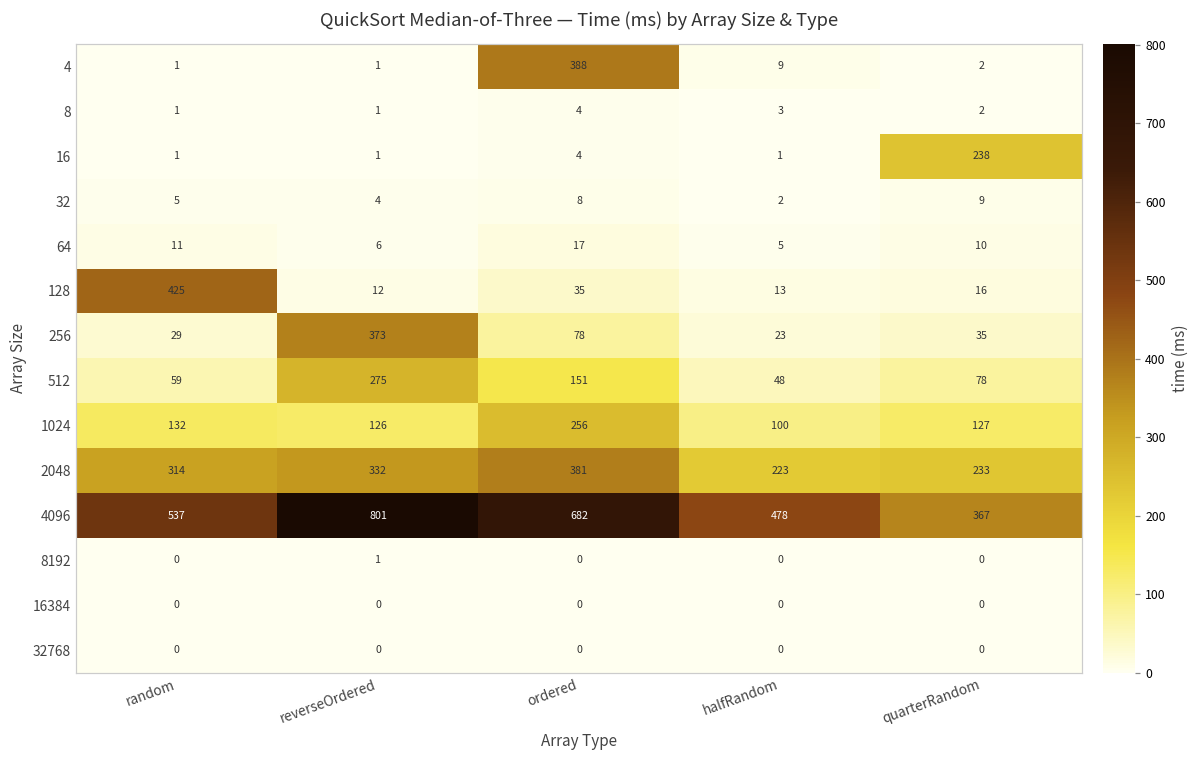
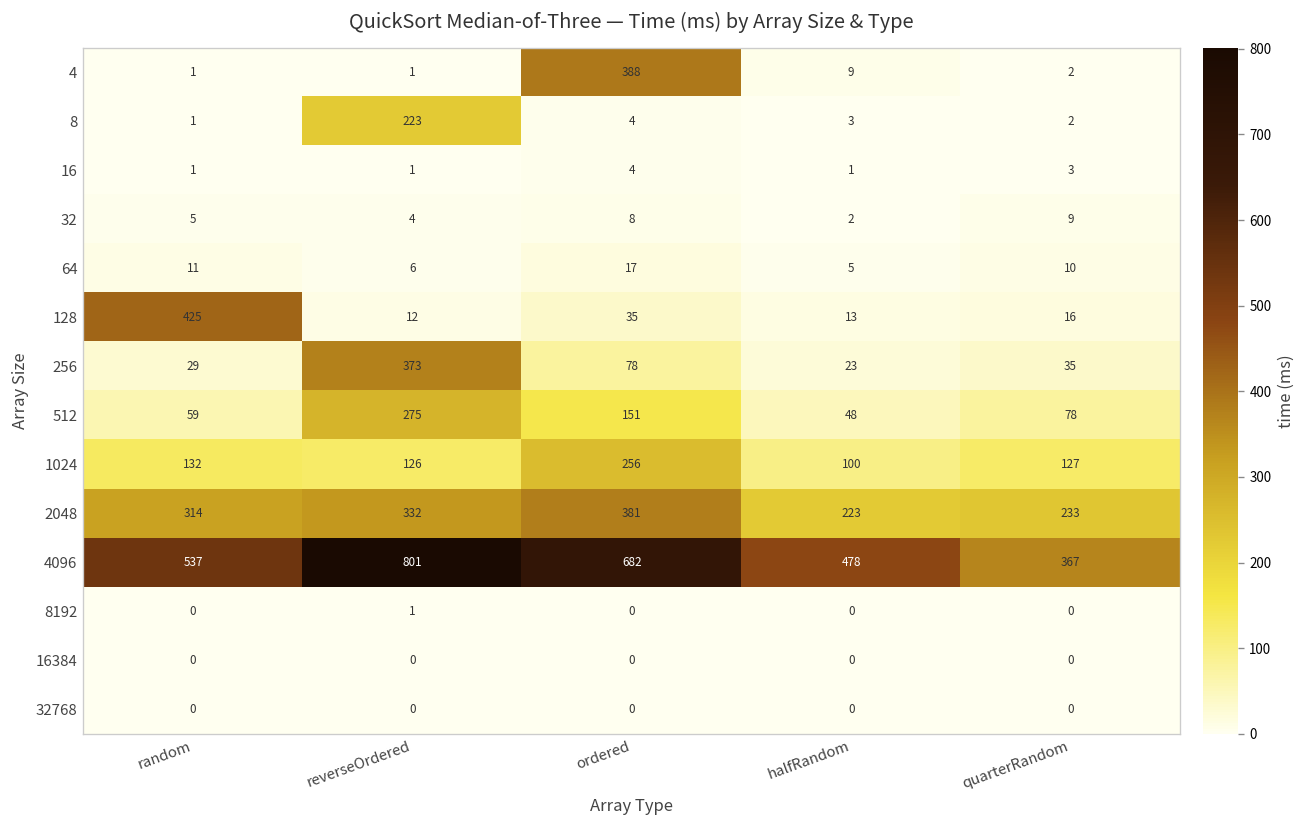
  {
    "4": {
      "random": 1,
      "reverseOrdered": 1,
      "ordered": 388,
      "halfRandom": 9,
      "quarterRandom": 2
    },
    "8": {
      "random": 1,
-     "reverseOrdered": 1,
+     "reverseOrdered": 223,
      "ordered": 4,
      "halfRandom": 3,
      "quarterRandom": 2
    },
    "16": {
      "random": 1,
      "reverseOrdered": 1,
      "ordered": 4,
      "halfRandom": 1,
-     "quarterRandom": 238
+     "quarterRandom": 3
    },
    "32": {
      "random": 5,
      "reverseOrdered": 4,
      "ordered": 8,
      "halfRandom": 2,
      "quarterRandom": 9
    },
    "64": {
      "random": 11,
      "reverseOrdered": 6,
      "ordered": 17,
      "halfRandom": 5,
      "quarterRandom": 10
    },
    "128": {
      "random": 425,
      "reverseOrdered": 12,
      "ordered": 35,
      "halfRandom": 13,
      "quarterRandom": 16
    },
    "256": {
      "random": 29,
      "reverseOrdered": 373,
      "ordered": 78,
      "halfRandom": 23,
      "quarterRandom": 35
    },
    "512": {
      "random": 59,
      "reverseOrdered": 275,
      "ordered": 151,
      "halfRandom": 48,
      "quarterRandom": 78
    },
    "1024": {
      "random": 132,
      "reverseOrdered": 126,
      "ordered": 256,
      "halfRandom": 100,
      "quarterRandom": 127
    },
    "2048": {
      "random": 314,
      "reverseOrdered": 332,
      "ordered": 381,
      "halfRandom": 223,
      "quarterRandom": 233
    },
    "4096": {
      "random": 537,
      "reverseOrdered": 801,
      "ordered": 682,
      "halfRandom": 478,
      "quarterRandom": 367
    },
    "8192": {
      "random": 0,
      "reverseOrdered": 1,
      "ordered": 0,
      "halfRandom": 0,
      "quarterRandom": 0
    },
    "16384": {
      "random": 0,
      "reverseOrdered": 0,
      "ordered": 0,
      "halfRandom": 0,
      "quarterRandom": 0
    },
    "32768": {
      "random": 0,
      "reverseOrdered": 0,
      "ordered": 0,
      "halfRandom": 0,
      "quarterRandom": 0
    }
  }
